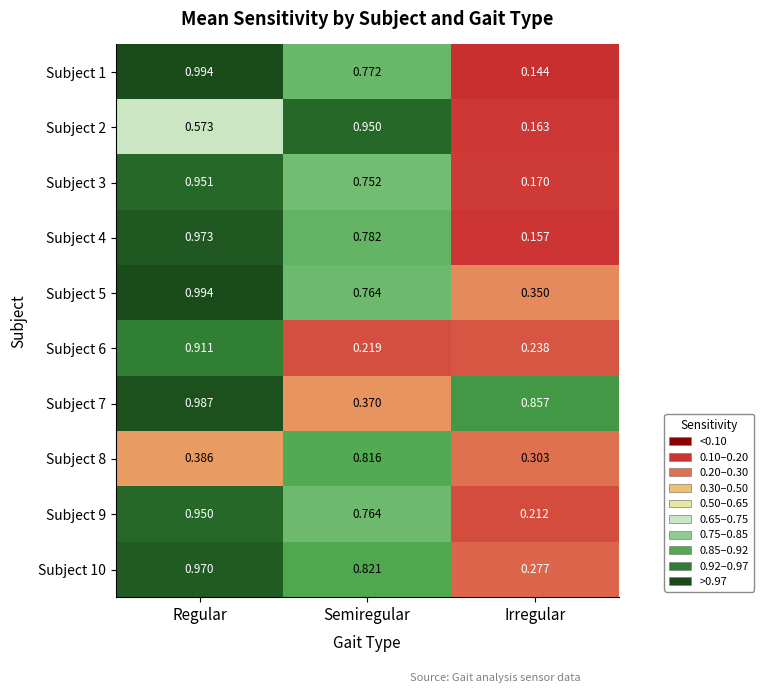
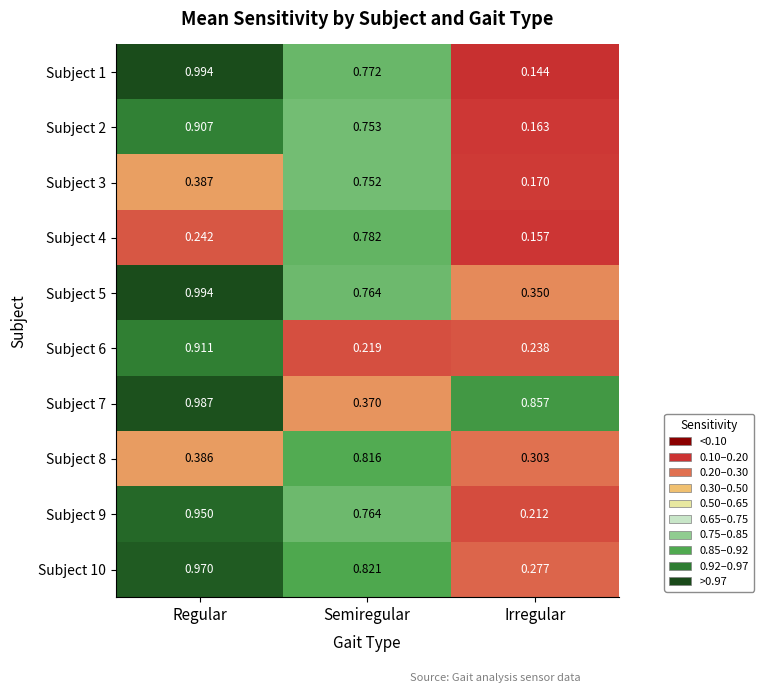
  {
    "Subject 1": {
      "Regular": 0.994,
      "Semiregular": 0.772,
      "Irregular": 0.144
    },
    "Subject 2": {
-     "Regular": 0.573,
-     "Semiregular": 0.950,
+     "Regular": 0.907,
+     "Semiregular": 0.753,
      "Irregular": 0.163
    },
    "Subject 3": {
-     "Regular": 0.951,
+     "Regular": 0.387,
      "Semiregular": 0.752,
      "Irregular": 0.170
    },
    "Subject 4": {
-     "Regular": 0.973,
+     "Regular": 0.242,
      "Semiregular": 0.782,
      "Irregular": 0.157
    },
    "Subject 5": {
      "Regular": 0.994,
      "Semiregular": 0.764,
      "Irregular": 0.350
    },
    "Subject 6": {
      "Regular": 0.911,
      "Semiregular": 0.219,
      "Irregular": 0.238
    },
    "Subject 7": {
      "Regular": 0.987,
      "Semiregular": 0.370,
      "Irregular": 0.857
    },
    "Subject 8": {
      "Regular": 0.386,
      "Semiregular": 0.816,
      "Irregular": 0.303
    },
    "Subject 9": {
      "Regular": 0.950,
      "Semiregular": 0.764,
      "Irregular": 0.212
    },
    "Subject 10": {
      "Regular": 0.970,
      "Semiregular": 0.821,
      "Irregular": 0.277
    }
  }
